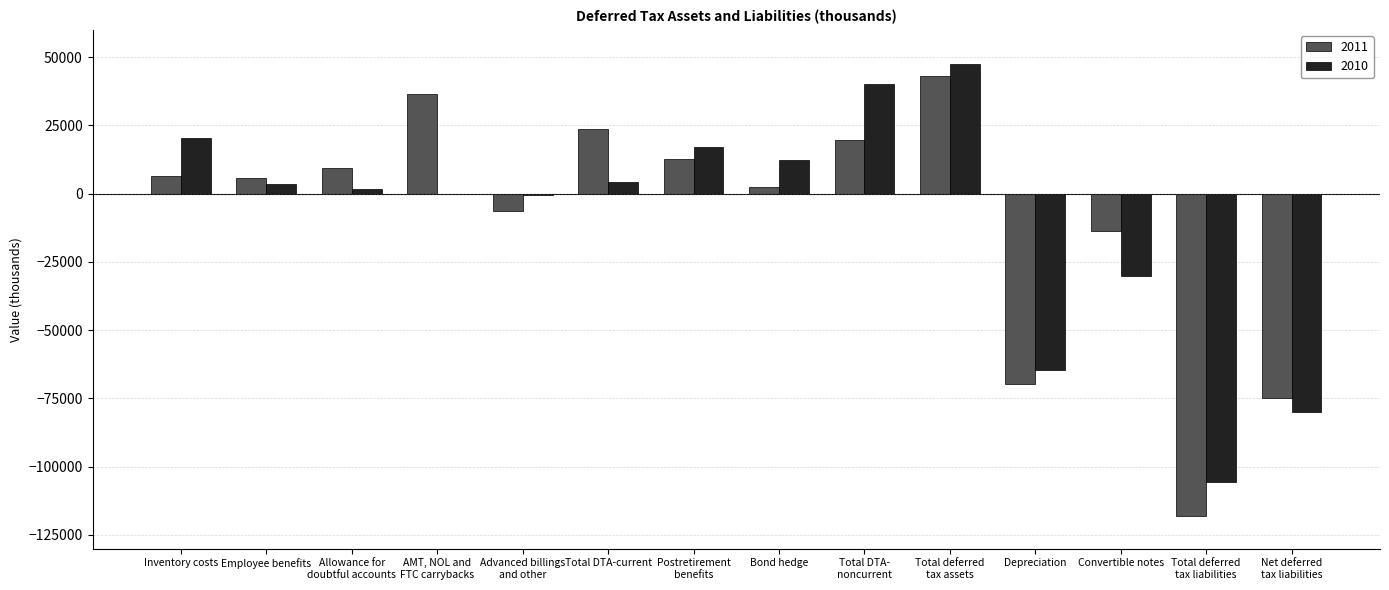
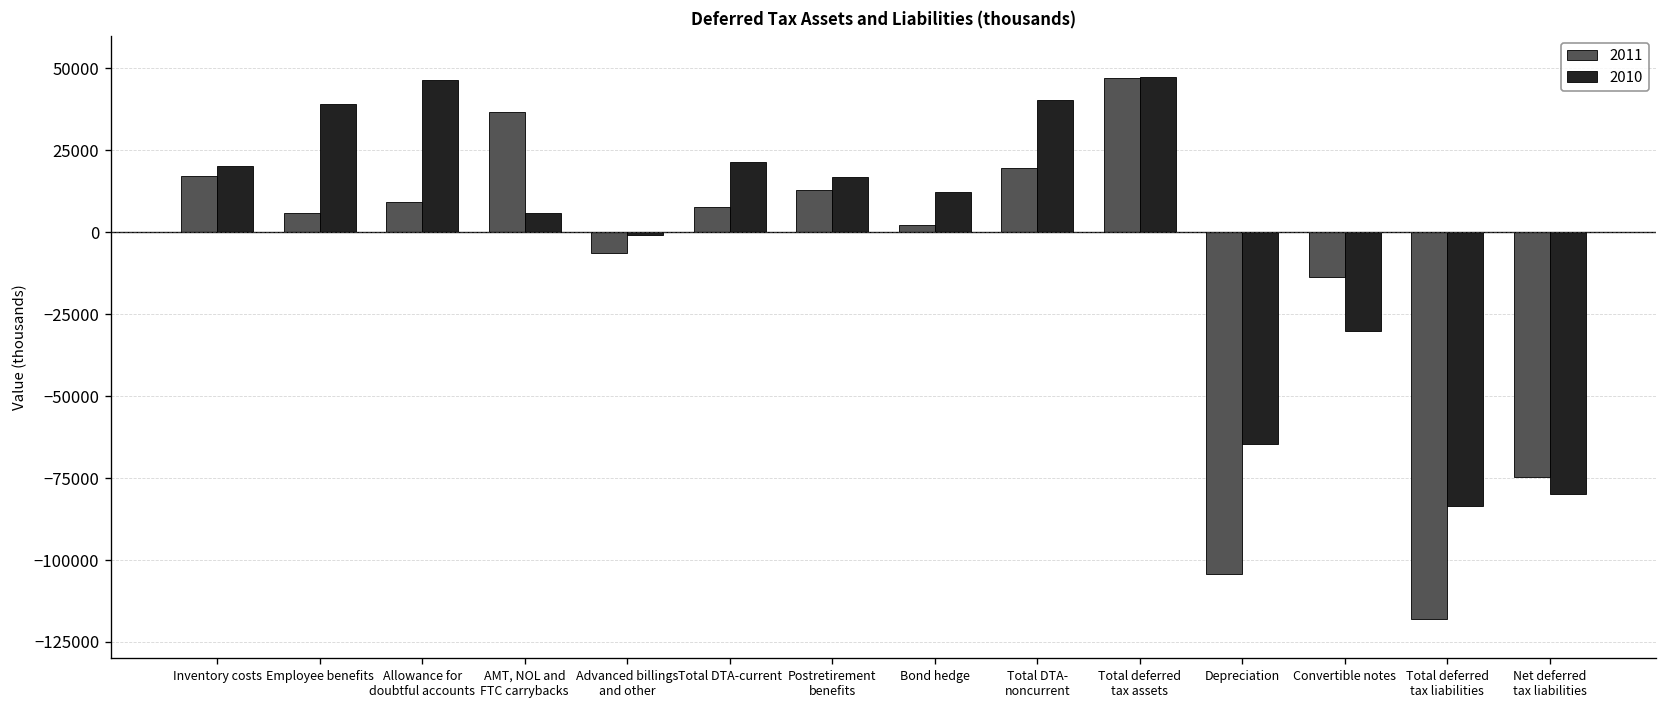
  {
    "2011": {
-     "Inventory costs": 7000,
+     "Inventory costs": 17000,
      "Employee benefits": 6000,
      "Allowance for doubtful accounts": 9000,
      "AMT, NOL and FTC carrybacks": 37000,
      "Advanced billings and other": -6000,
-     "Total DTA-current": 24000,
+     "Total DTA-current": 8000,
      "Postretirement benefits": 13000,
      "Bond hedge": 2000,
      "Total DTA- noncurrent": 20000,
-     "Total deferred tax assets": 43000,
-     "Depreciation": -70000,
+     "Total deferred tax assets": 47000,
+     "Depreciation": -104000,
      "Convertible notes": -14000,
      "Total deferred tax liabilities": -118000,
      "Net deferred tax liabilities": -75000
    },
    "2010": {
      "Inventory costs": 20000,
-     "Employee benefits": 3000,
-     "Allowance for doubtful accounts": 2000,
-     "AMT, NOL and FTC carrybacks": 0,
-     "Total DTA-current": 4000,
+     "Employee benefits": 39000,
+     "Allowance for doubtful accounts": 47000,
+     "AMT, NOL and FTC carrybacks": 6000,
+     "Total DTA-current": 21000,
      "Postretirement benefits": 17000,
      "Bond hedge": 12000,
      "Total DTA- noncurrent": 40000,
      "Total deferred tax assets": 48000,
      "Depreciation": -65000,
      "Convertible notes": -30000,
-     "Total deferred tax liabilities": -106000,
+     "Total deferred tax liabilities": -83000,
      "Net deferred tax liabilities": -80000
    }
  }
